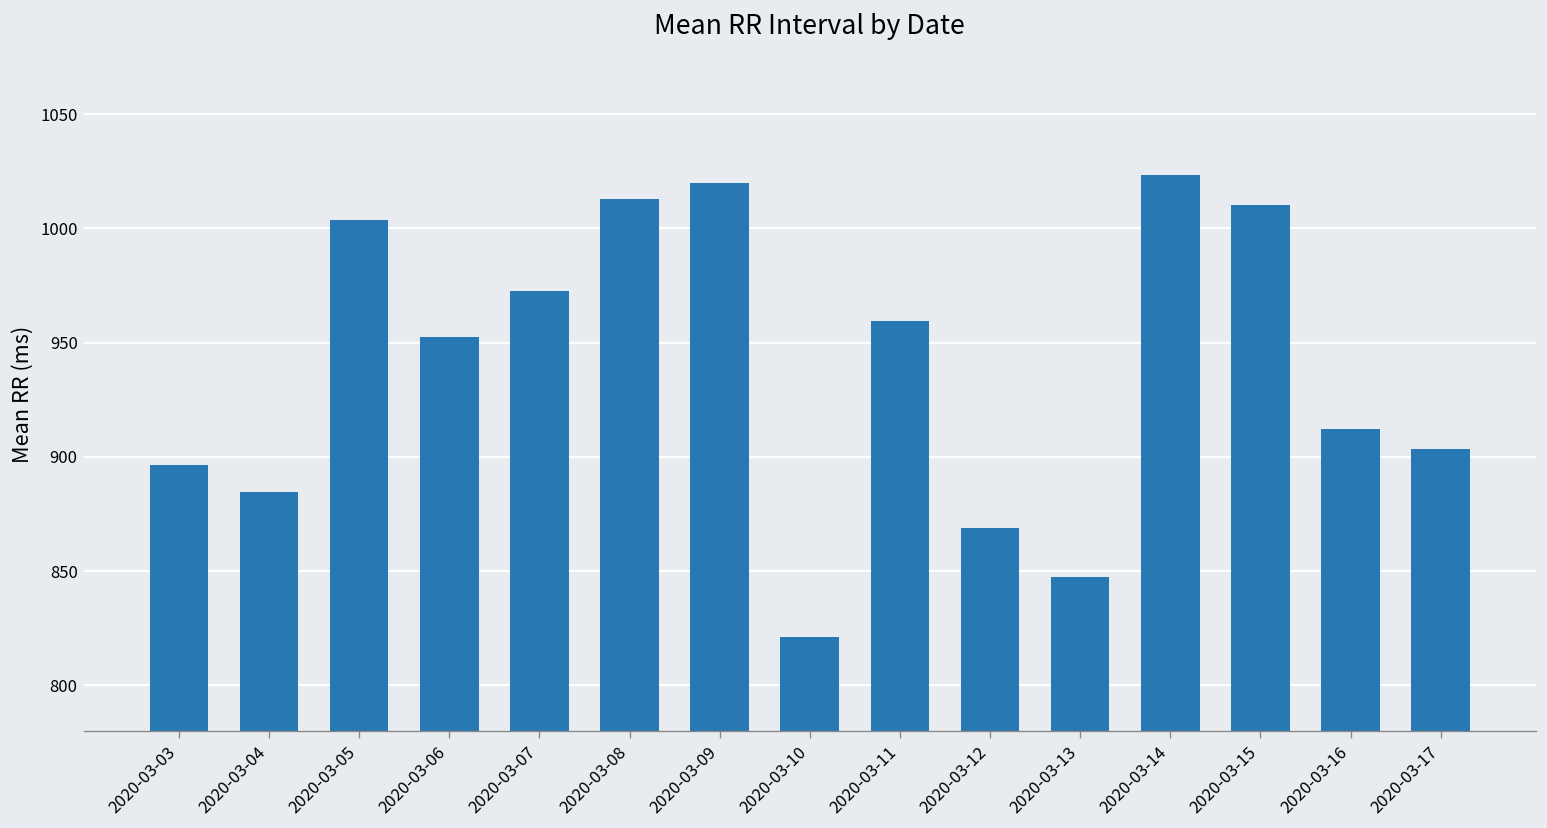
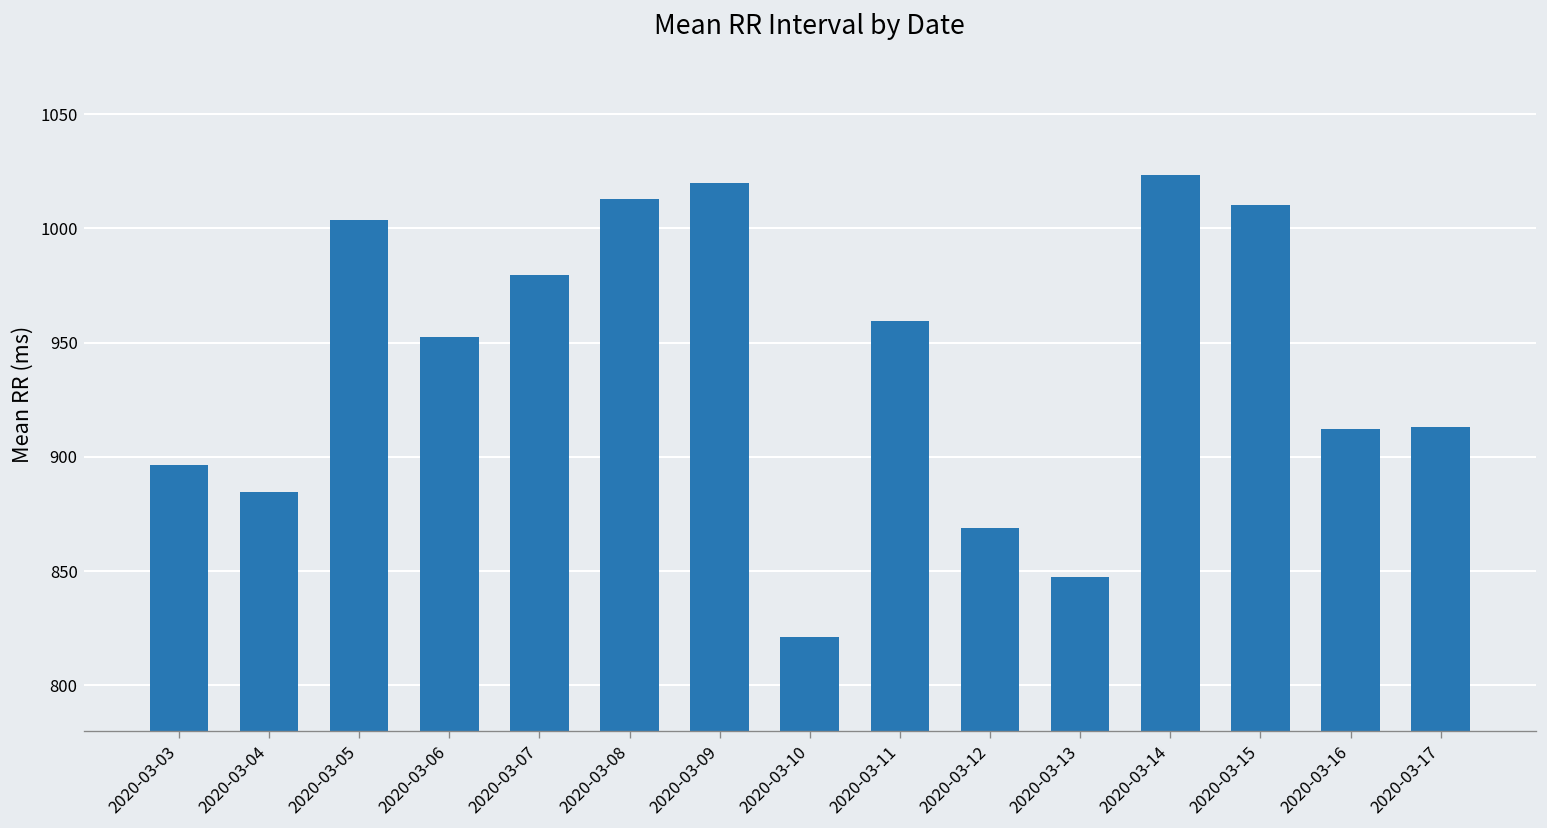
  {
    "2020-03-03": 896,
    "2020-03-04": 885,
    "2020-03-05": 1004,
    "2020-03-06": 953,
-   "2020-03-07": 972,
+   "2020-03-07": 979,
    "2020-03-08": 1013,
    "2020-03-09": 1020,
    "2020-03-10": 821,
    "2020-03-11": 959,
    "2020-03-12": 869,
    "2020-03-13": 848,
    "2020-03-14": 1023,
    "2020-03-15": 1010,
    "2020-03-16": 912,
-   "2020-03-17": 904
+   "2020-03-17": 913
  }
